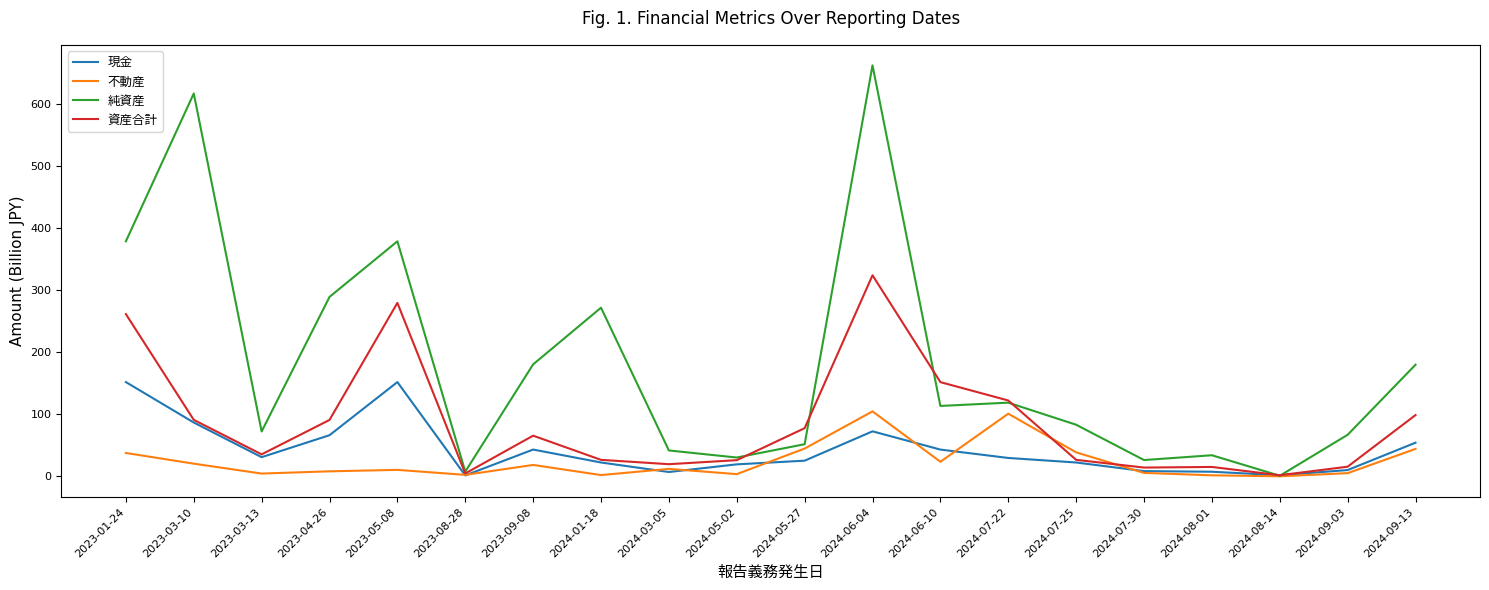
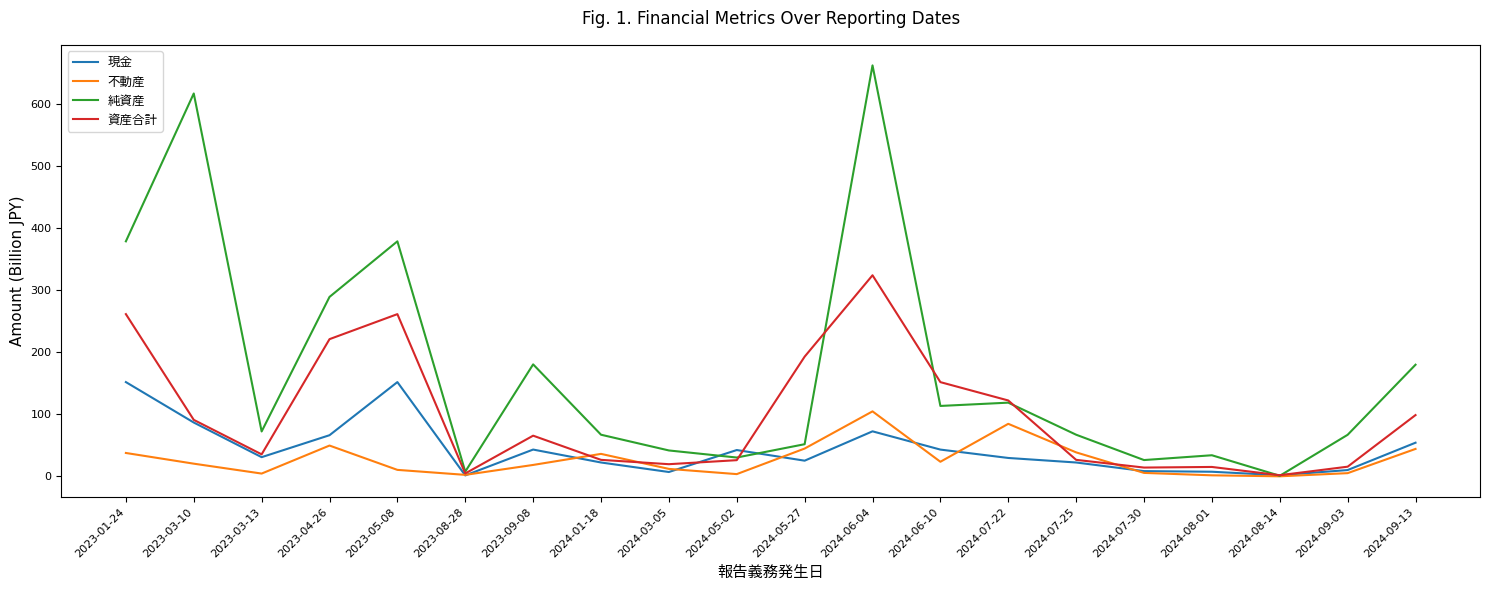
  {
    "現金": {
      "2023-01-24": 150,
      "2023-03-10": 90,
      "2023-03-13": 30,
      "2023-04-26": 70,
      "2023-05-08": 150,
      "2023-09-08": 40,
      "2024-01-18": 20,
      "2024-03-05": 10,
-     "2024-05-02": 20,
+     "2024-05-02": 40,
      "2024-05-27": 30,
      "2024-06-04": 70,
      "2024-06-10": 40,
      "2024-07-22": 30,
      "2024-07-25": 20,
      "2024-08-01": 10,
      "2024-09-03": 10,
      "2024-09-13": 50
    },
    "不動産": {
      "2023-01-24": 40,
      "2023-03-10": 20,
      "2023-03-13": 0,
-     "2023-04-26": 10,
+     "2023-04-26": 50,
      "2023-05-08": 10,
      "2023-09-08": 20,
-     "2024-01-18": 0,
+     "2024-01-18": 40,
      "2024-03-05": 10,
      "2024-05-02": 0,
      "2024-05-27": 40,
      "2024-06-04": 100,
      "2024-06-10": 20,
-     "2024-07-22": 100,
+     "2024-07-22": 80,
      "2024-07-25": 40,
      "2024-08-01": 0,
      "2024-09-03": 10,
      "2024-09-13": 40
    },
    "純資産": {
      "2023-01-24": 380,
      "2023-03-10": 620,
      "2023-03-13": 70,
      "2023-04-26": 290,
      "2023-05-08": 380,
      "2023-09-08": 180,
-     "2024-01-18": 270,
+     "2024-01-18": 70,
      "2024-03-05": 40,
      "2024-05-02": 30,
      "2024-05-27": 50,
      "2024-06-04": 660,
      "2024-06-10": 110,
-     "2024-07-25": 80,
+     "2024-07-25": 70,
      "2024-07-30": 30,
      "2024-08-01": 30,
      "2024-09-03": 70,
      "2024-09-13": 180
    },
    "資産合計": {
      "2023-01-24": 260,
      "2023-03-10": 90,
      "2023-03-13": 40,
-     "2023-04-26": 90,
-     "2023-05-08": 280,
+     "2023-04-26": 220,
+     "2023-05-08": 260,
      "2023-09-08": 70,
      "2024-01-18": 30,
      "2024-03-05": 20,
      "2024-05-02": 30,
-     "2024-05-27": 80,
+     "2024-05-27": 190,
      "2024-06-04": 320,
      "2024-06-10": 150,
      "2024-07-25": 30,
      "2024-07-30": 10,
      "2024-08-01": 20,
      "2024-09-03": 20,
      "2024-09-13": 100
    }
  }
